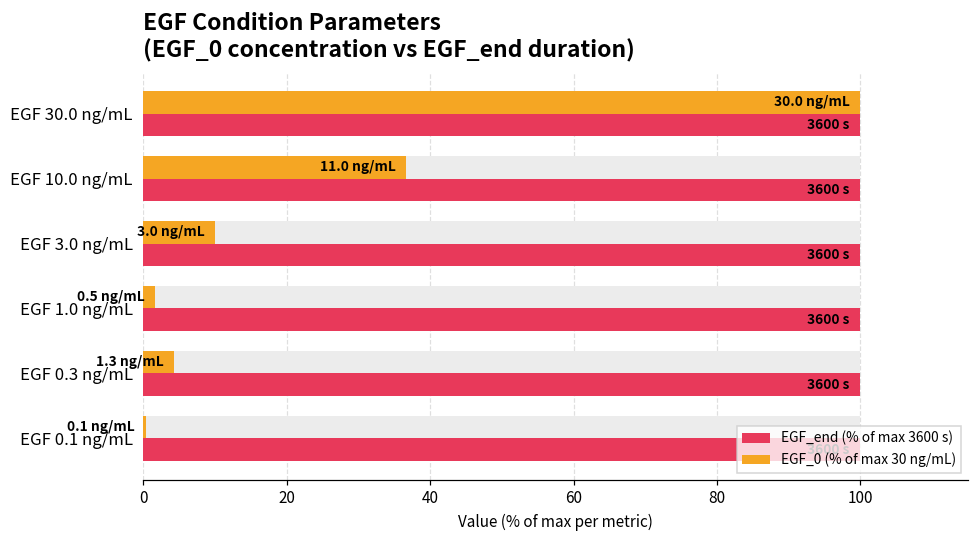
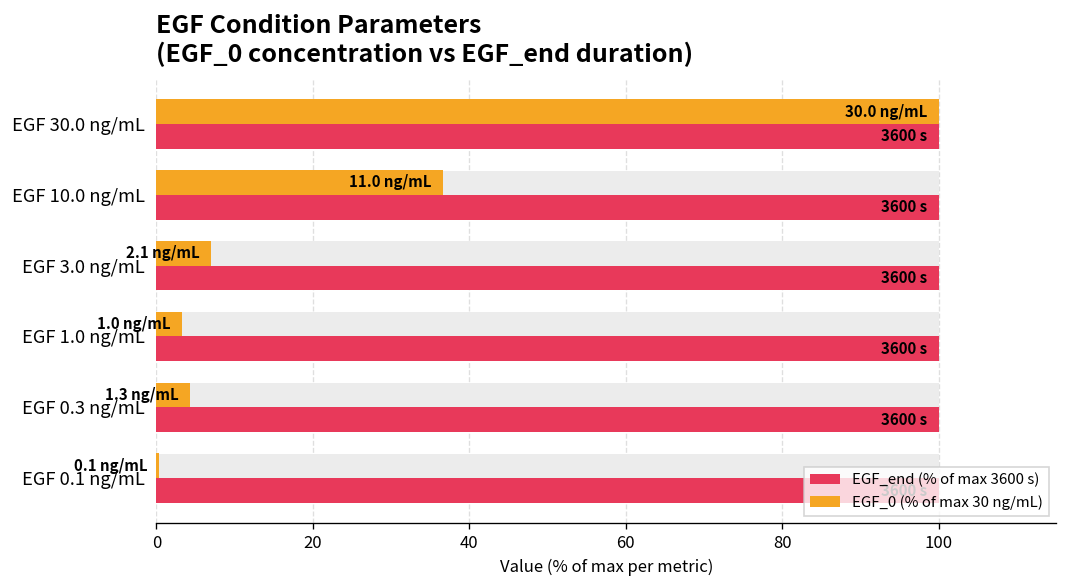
  {
    "EGF_0 (% of max 30 ng/mL)": {
-     "EGF 3.0 ng/mL": 3.0,
-     "EGF 1.0 ng/mL": 0.5
+     "EGF 3.0 ng/mL": 2.1,
+     "EGF 1.0 ng/mL": 1.0
    }
  }
